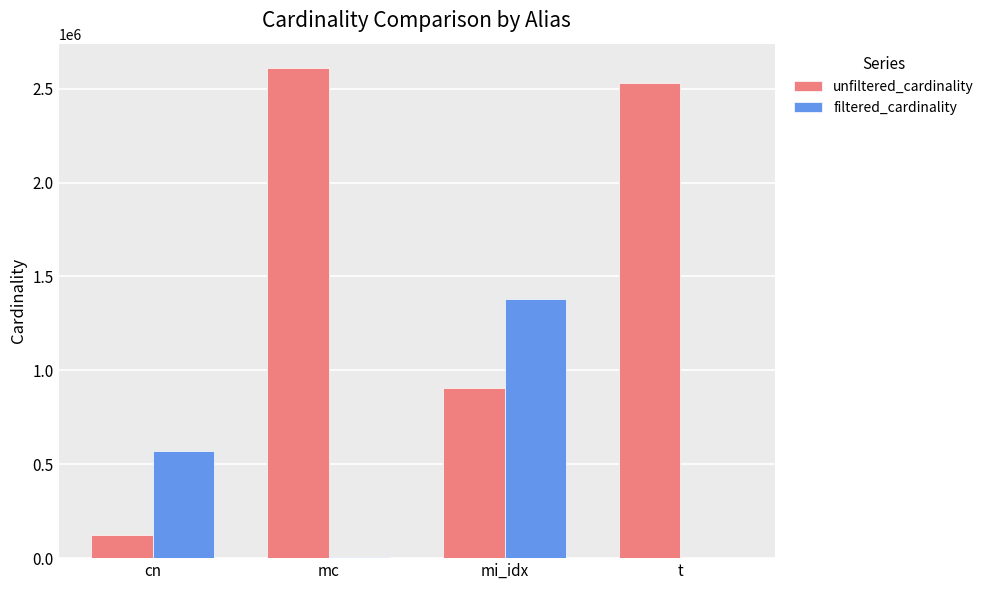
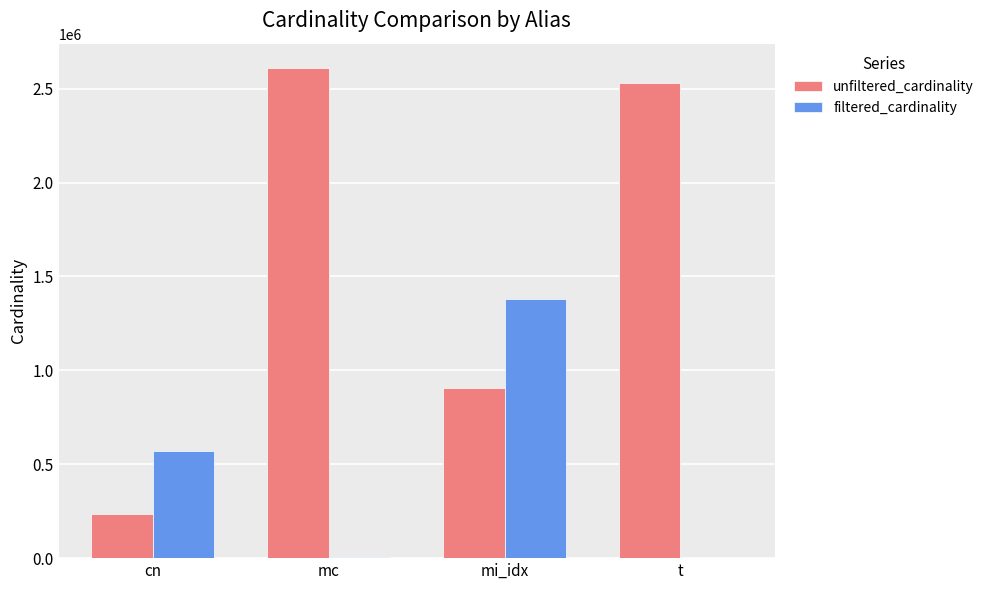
  {
    "unfiltered_cardinality": {
-     "cn": 120000,
+     "cn": 230000,
      "mc": 2610000,
      "mi_idx": 910000,
      "t": 2530000
    },
    "filtered_cardinality": {
      "cn": 570000,
      "mi_idx": 1380000
    }
  }
